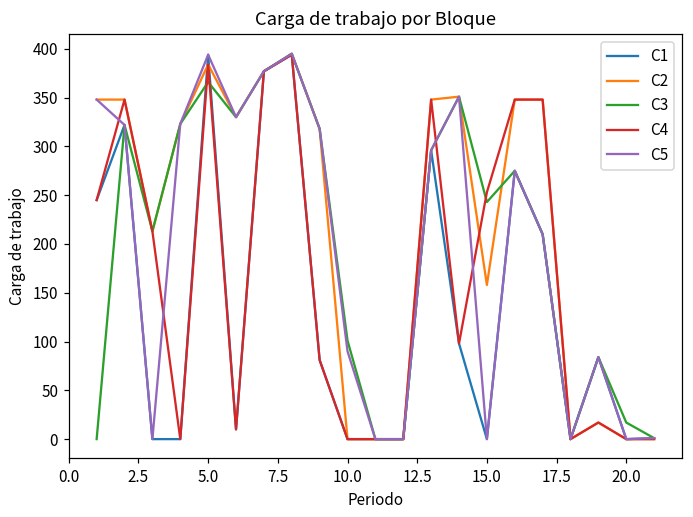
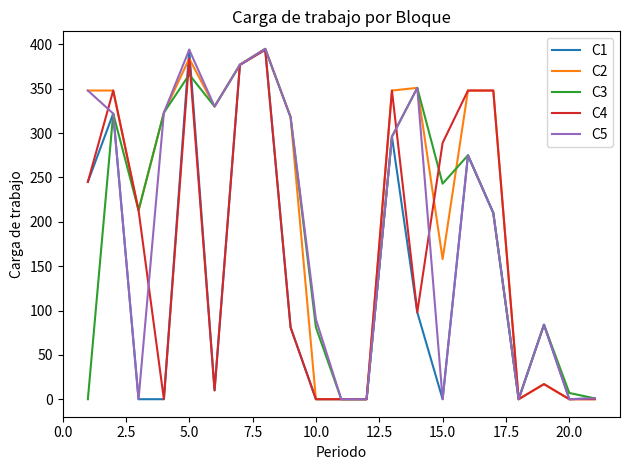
  {
    "C2": {
      "15.0": 160
    },
    "C3": {
      "5.0": 370,
-     "10.0": 100,
+     "10.0": 80,
      "15.0": 240,
-     "20.0": 20
+     "20.0": 10
    },
    "C4": {
-     "15.0": 250
+     "15.0": 290
    },
    "C5": {
      "10.0": 90
    }
  }
